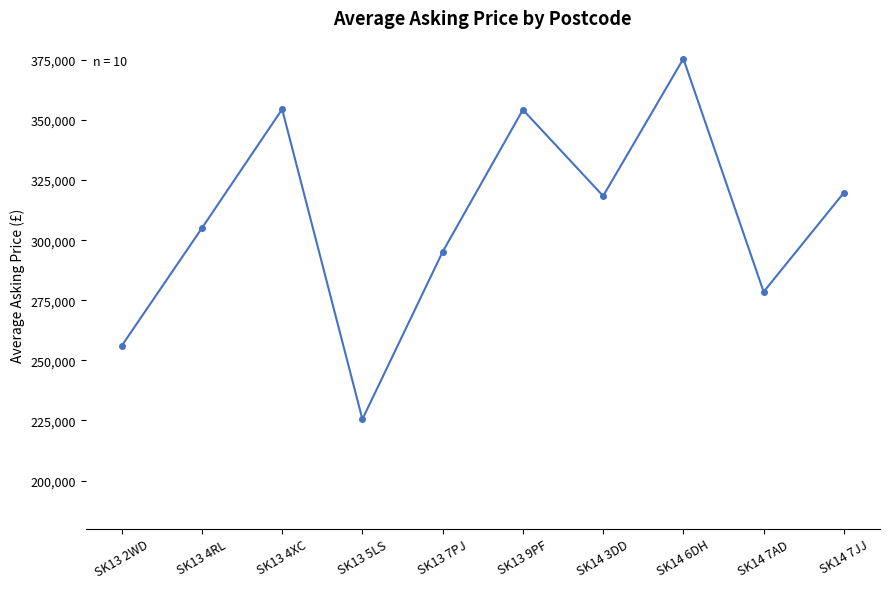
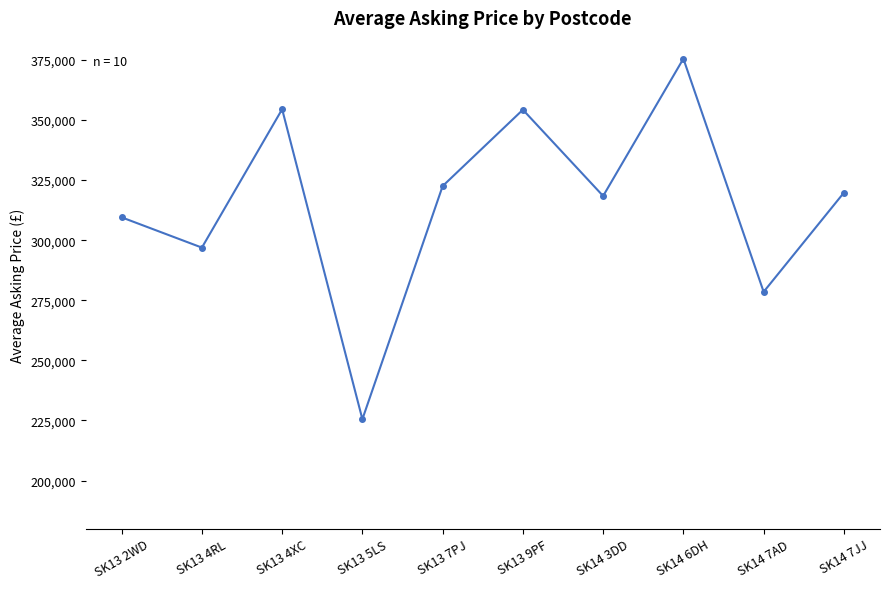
  {
-   "SK13 2WD": "256,000",
-   "SK13 4RL": "305,000",
+   "SK13 2WD": "310,000",
+   "SK13 4RL": "297,000",
    "SK13 4XC": "354,000",
    "SK13 5LS": "226,000",
-   "SK13 7PJ": "295,000",
+   "SK13 7PJ": "323,000",
    "SK13 9PF": "354,000",
    "SK14 3DD": "318,000",
    "SK14 6DH": "376,000",
    "SK14 7AD": "279,000",
    "SK14 7JJ": "320,000"
  }
